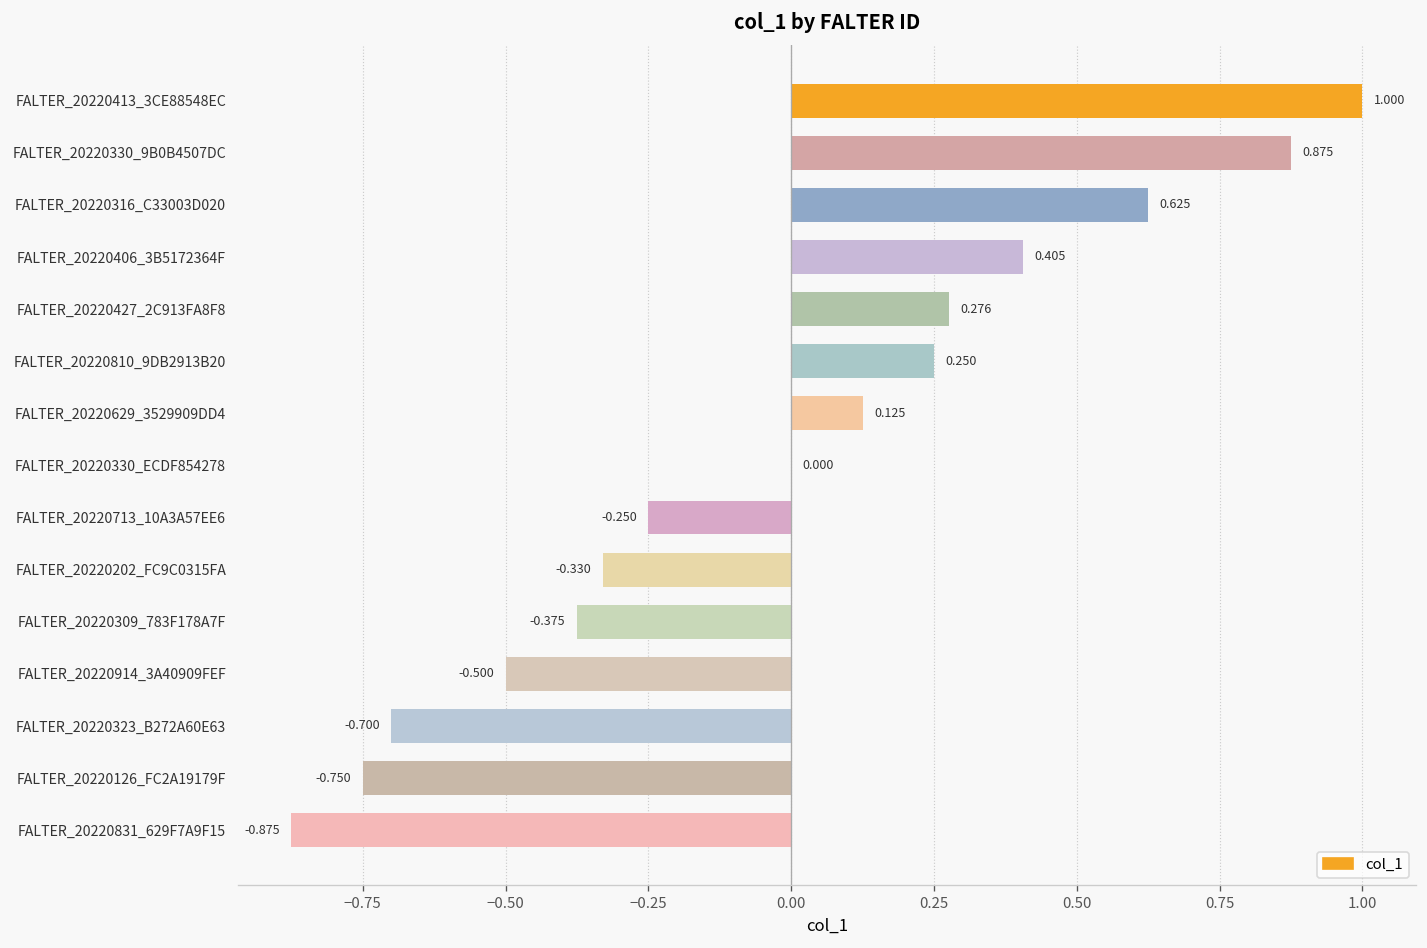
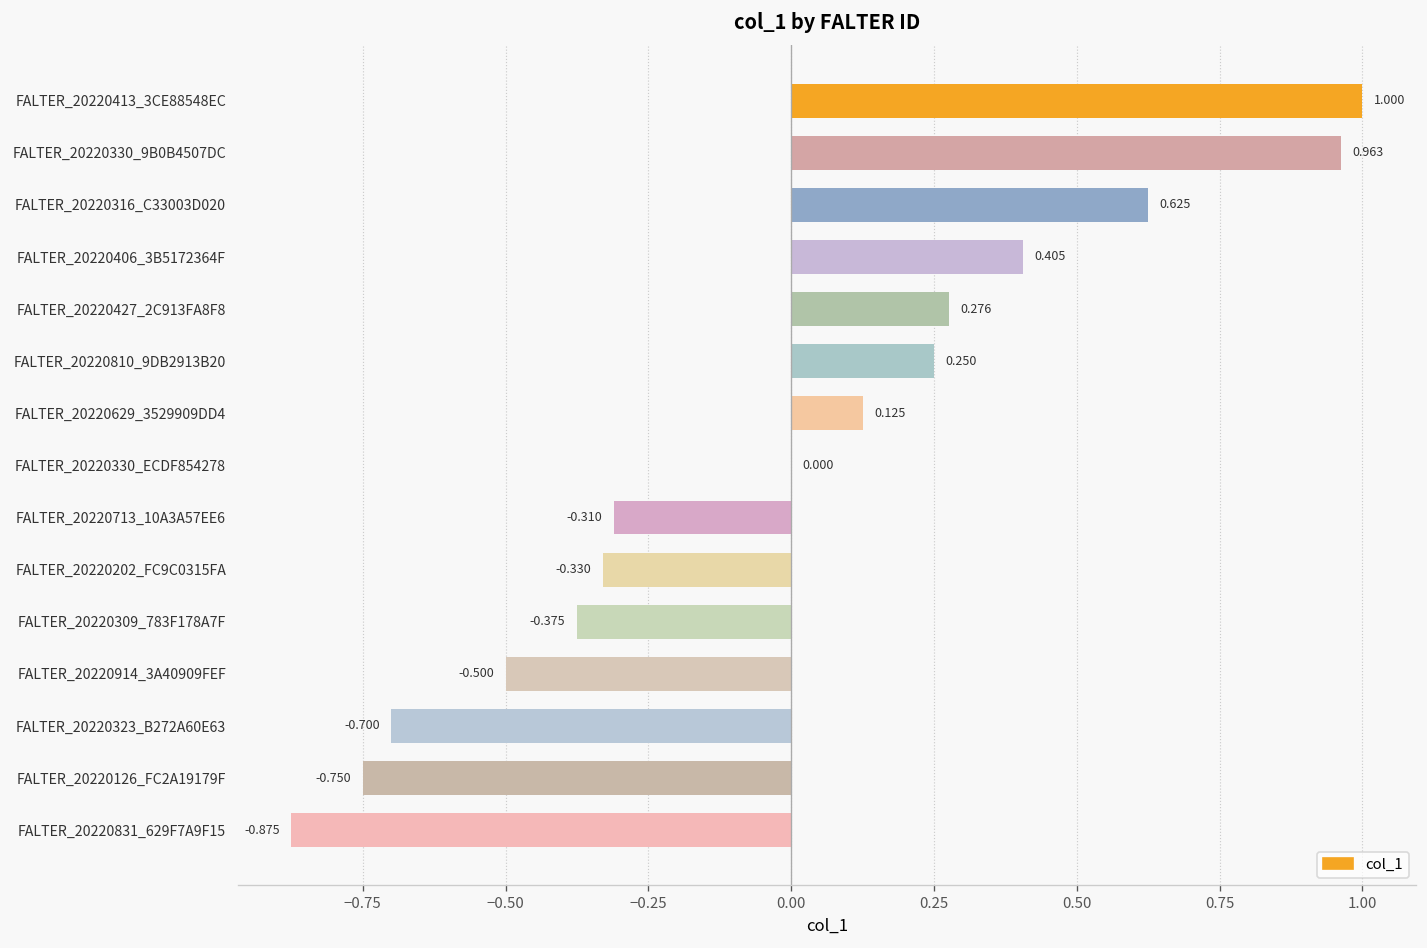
  {
    "FALTER_20220413_3CE88548EC": 1.000,
-   "FALTER_20220330_9B0B4507DC": 0.875,
+   "FALTER_20220330_9B0B4507DC": 0.963,
    "FALTER_20220316_C33003D020": 0.625,
    "FALTER_20220406_3B5172364F": 0.405,
    "FALTER_20220427_2C913FA8F8": 0.276,
    "FALTER_20220810_9DB2913B20": 0.250,
    "FALTER_20220629_3529909DD4": 0.125,
    "FALTER_20220330_ECDF854278": 0.000,
-   "FALTER_20220713_10A3A57EE6": -0.250,
+   "FALTER_20220713_10A3A57EE6": -0.310,
    "FALTER_20220202_FC9C0315FA": -0.330,
    "FALTER_20220309_783F178A7F": -0.375,
    "FALTER_20220914_3A40909FEF": -0.500,
    "FALTER_20220323_B272A60E63": -0.700,
    "FALTER_20220126_FC2A19179F": -0.750,
    "FALTER_20220831_629F7A9F15": -0.875
  }
